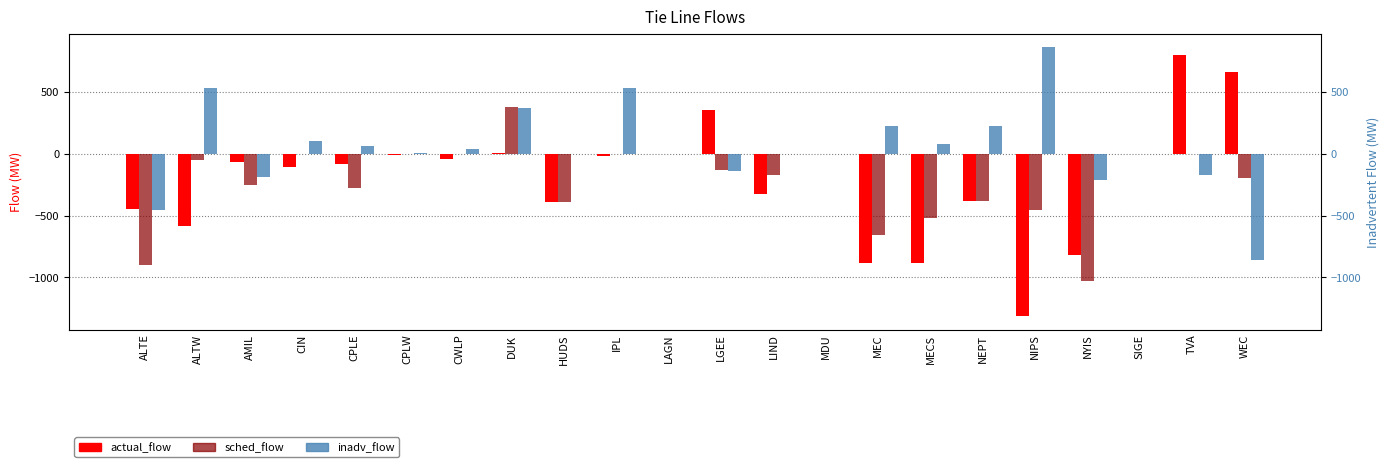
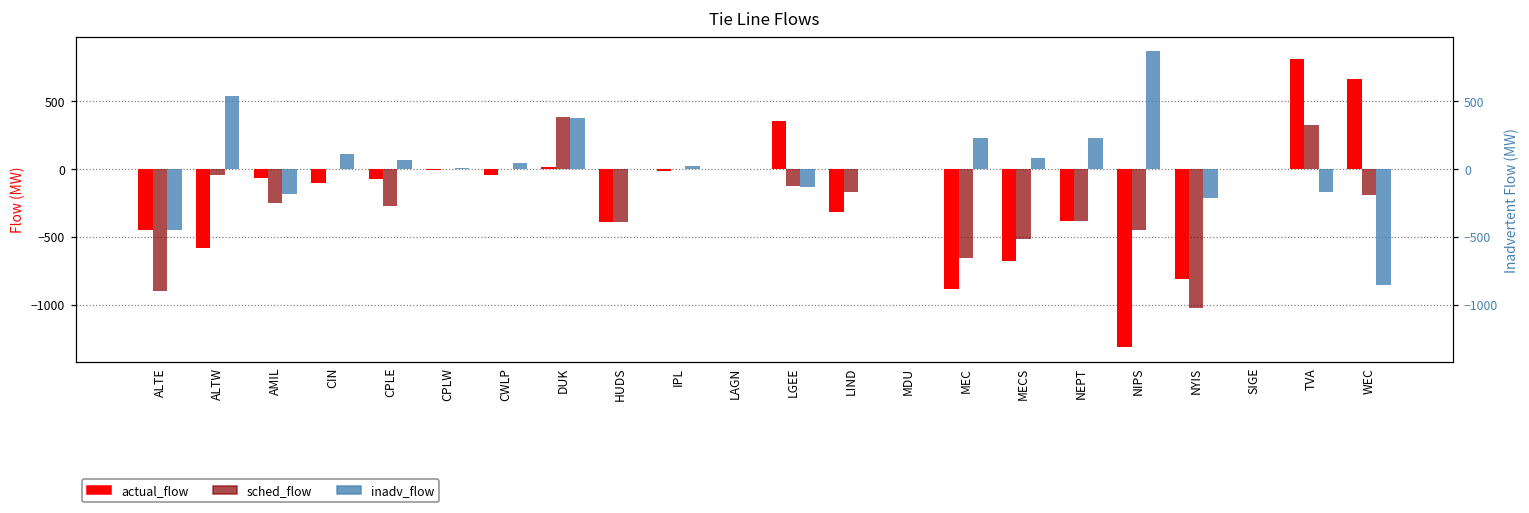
  {
    "actual_flow": {
      "ALTE": -450,
      "ALTW": -580,
      "AMIL": -70,
      "CIN": -110,
      "CPLE": -80,
      "CWLP": -40,
      "HUDS": -390,
      "LAGN": 0,
      "LGEE": 350,
      "LIND": -320,
      "MDU": 0,
      "MEC": -880,
-     "MECS": -880,
+     "MECS": -680,
      "NEPT": -380,
      "NIPS": -1310,
      "NYIS": -820,
      "TVA": 810,
      "WEC": 660
    },
    "sched_flow": {
      "ALTE": -900,
      "ALTW": -50,
      "AMIL": -250,
      "CIN": 0,
      "CPLE": -280,
      "CPLW": 0,
      "CWLP": 0,
      "DUK": 380,
      "HUDS": -390,
      "IPL": 0,
      "LAGN": 0,
      "LGEE": -130,
      "LIND": -170,
      "MDU": 0,
      "MEC": -650,
      "MECS": -520,
      "NEPT": -380,
      "NIPS": -450,
      "NYIS": -1030,
      "SIGE": 0,
-     "TVA": 0,
+     "TVA": 320,
      "WEC": -190
    },
    "inadv_flow": {
      "ALTE": -450,
      "ALTW": 530,
      "AMIL": -180,
      "CIN": 110,
      "CPLE": 70,
      "CWLP": 40,
      "DUK": 370,
      "HUDS": 0,
-     "IPL": 540,
+     "IPL": 20,
      "LAGN": 0,
      "LGEE": -140,
      "LIND": 0,
      "MDU": 0,
      "MEC": 230,
      "MECS": 80,
      "NEPT": 230,
      "NIPS": 860,
      "NYIS": -210,
      "TVA": -170,
      "WEC": -860
    }
  }
